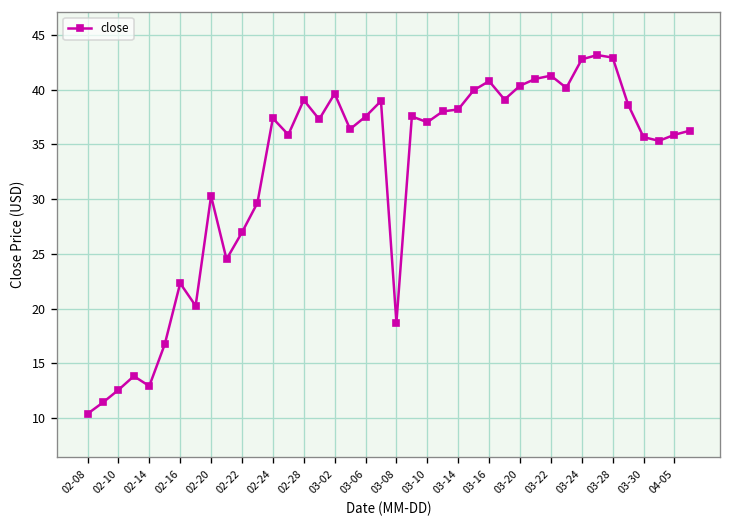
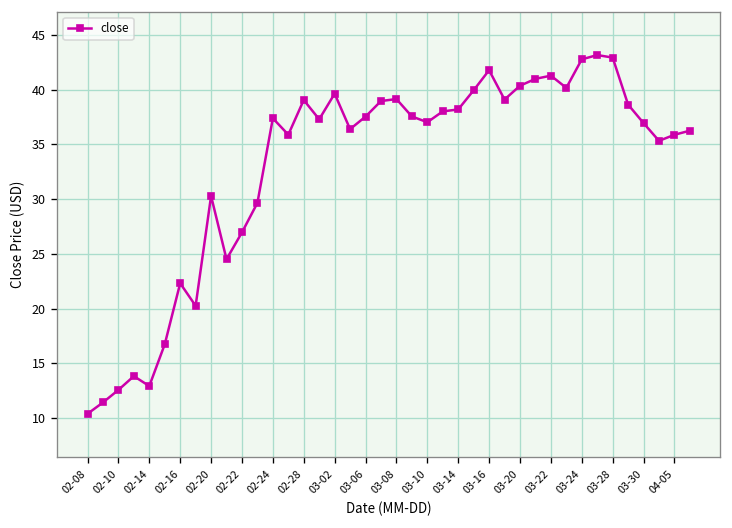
  {
    "02-08": 10,
    "02-10": 13,
    "02-14": 13,
    "02-16": 22,
    "02-20": 30,
    "02-22": 27,
    "02-24": 37,
    "02-28": 39,
    "03-02": 40,
    "03-06": 38,
-   "03-08": 19,
+   "03-08": 39,
    "03-10": 37,
    "03-14": 38,
-   "03-16": 41,
+   "03-16": 42,
    "03-20": 40,
    "03-22": 41,
    "03-24": 43,
    "03-28": 43,
-   "03-30": 36,
+   "03-30": 37,
    "04-05": 36
  }
